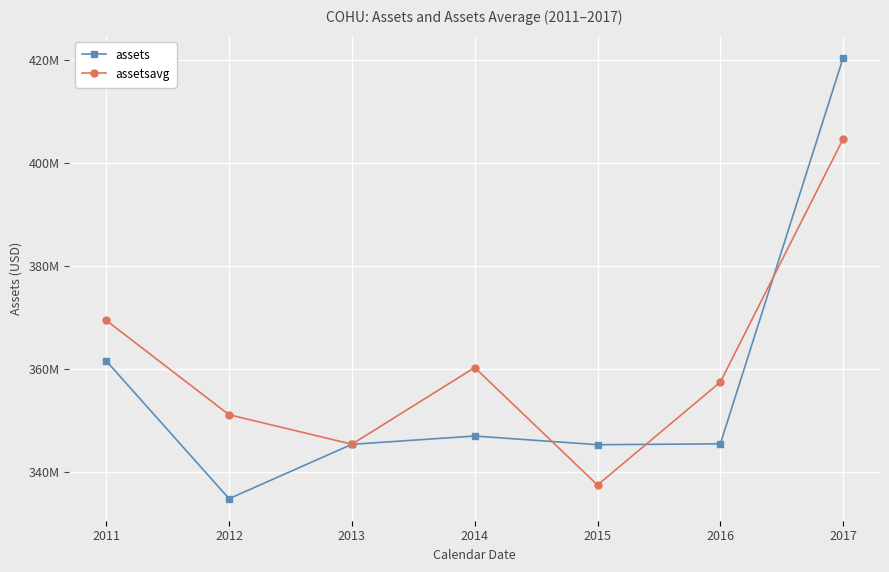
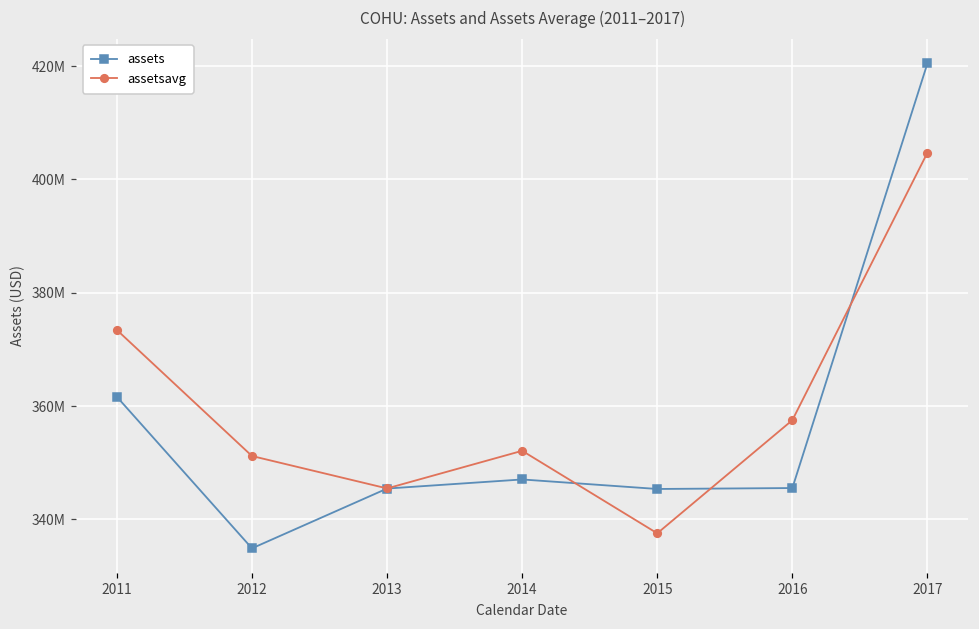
  {
    "assets": {
      "2011": 362000000,
      "2012": 335000000,
      "2014": 347000000,
      "2015": 345000000,
      "2016": 346000000,
      "2017": 420000000
    },
    "assetsavg": {
-     "2011": 369000000,
+     "2011": 373000000,
      "2012": 351000000,
-     "2014": 360000000,
+     "2014": 352000000,
      "2015": 338000000,
      "2016": 357000000,
      "2017": 405000000
    }
  }
